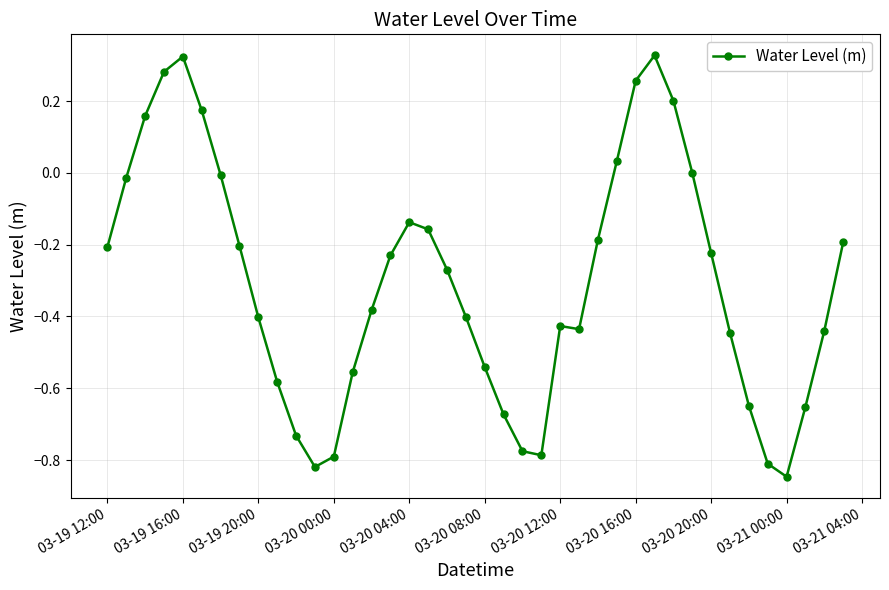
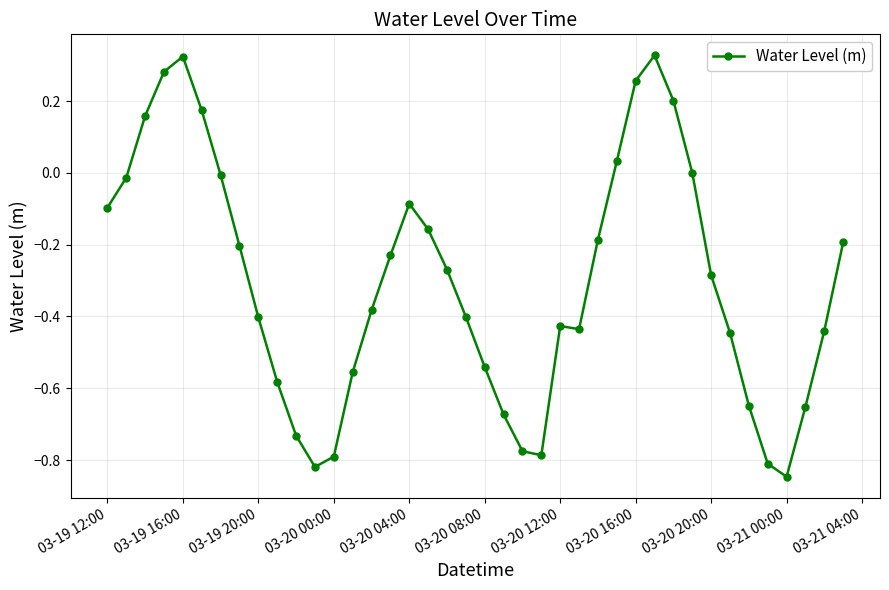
  {
-   "03-19 12:00": -0.21,
+   "03-19 12:00": -0.10,
    "03-19 16:00": 0.32,
    "03-19 20:00": -0.40,
    "03-20 00:00": -0.79,
-   "03-20 04:00": -0.14,
+   "03-20 04:00": -0.09,
    "03-20 08:00": -0.54,
    "03-20 12:00": -0.43,
    "03-20 16:00": 0.26,
-   "03-20 20:00": -0.22,
+   "03-20 20:00": -0.29,
    "03-21 00:00": -0.85
  }
